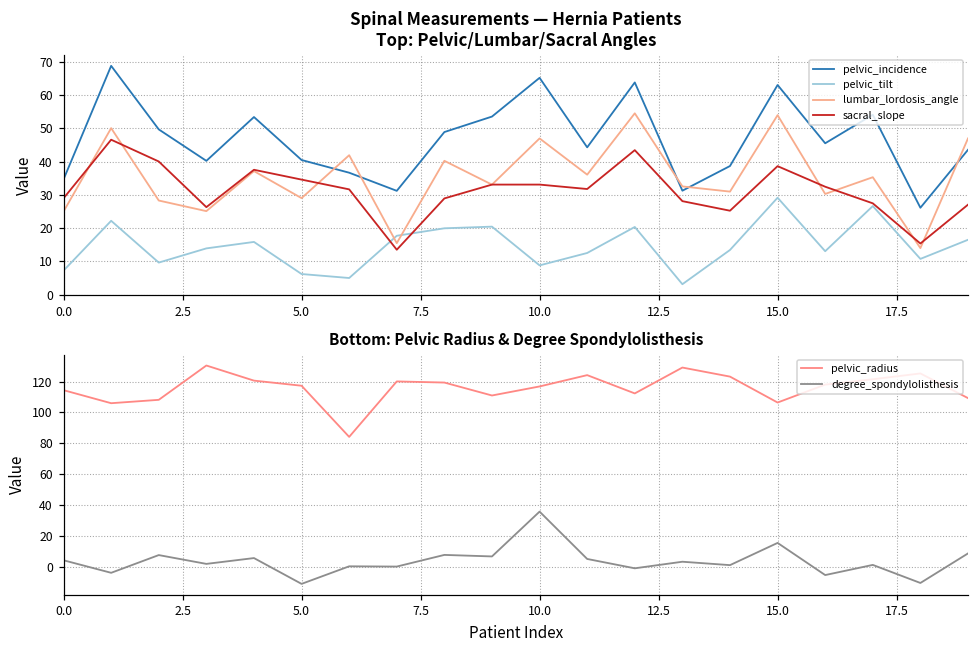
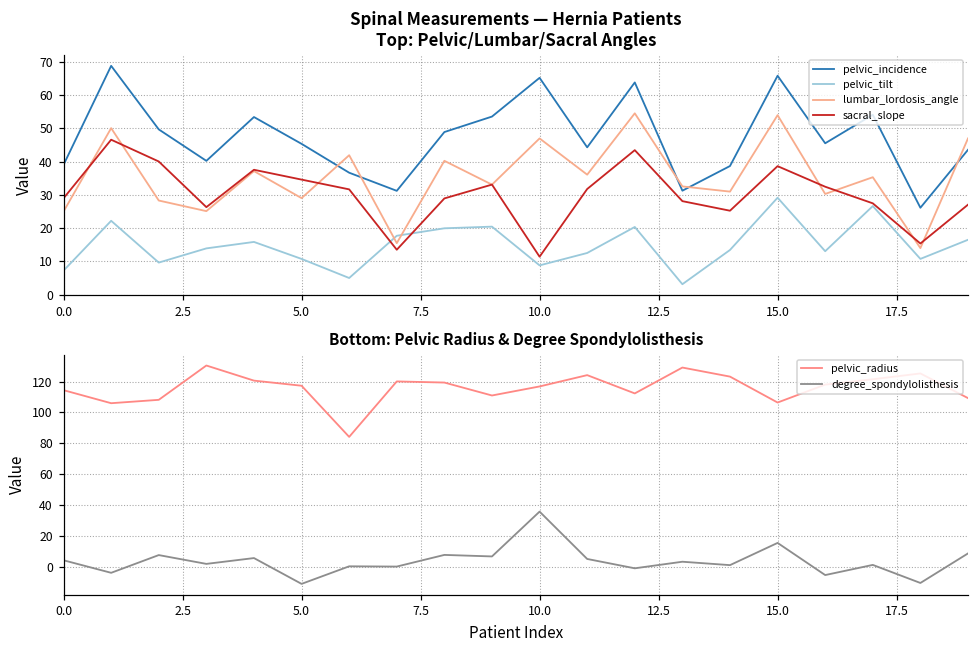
  {
    "Spinal Measurements — Hernia Patients Top: Pelvic/Lumbar/Sacral Angles": {
      "pelvic_incidence": {
-       "0.0": 35,
-       "5.0": 41,
+       "0.0": 39,
+       "5.0": 45,
        "10.0": 65,
-       "15.0": 63
+       "15.0": 66
      },
      "pelvic_tilt": {
        "0.0": 7,
-       "5.0": 6,
+       "5.0": 11,
        "10.0": 9,
        "15.0": 29
      },
      "lumbar_lordosis_angle": {
        "0.0": 25,
        "5.0": 29,
        "10.0": 47,
        "15.0": 54
      },
      "sacral_slope": {
        "0.0": 29,
        "5.0": 35,
-       "10.0": 33,
+       "10.0": 11,
        "15.0": 39
      }
    },
    "Bottom: Pelvic Radius & Degree Spondylolisthesis": {
      "pelvic_radius": {
        "0.0": 114,
        "5.0": 117,
        "10.0": 117,
        "15.0": 106
      },
      "degree_spondylolisthesis": {
        "0.0": 5,
        "5.0": -11,
        "10.0": 36,
        "15.0": 16
      }
    }
  }
